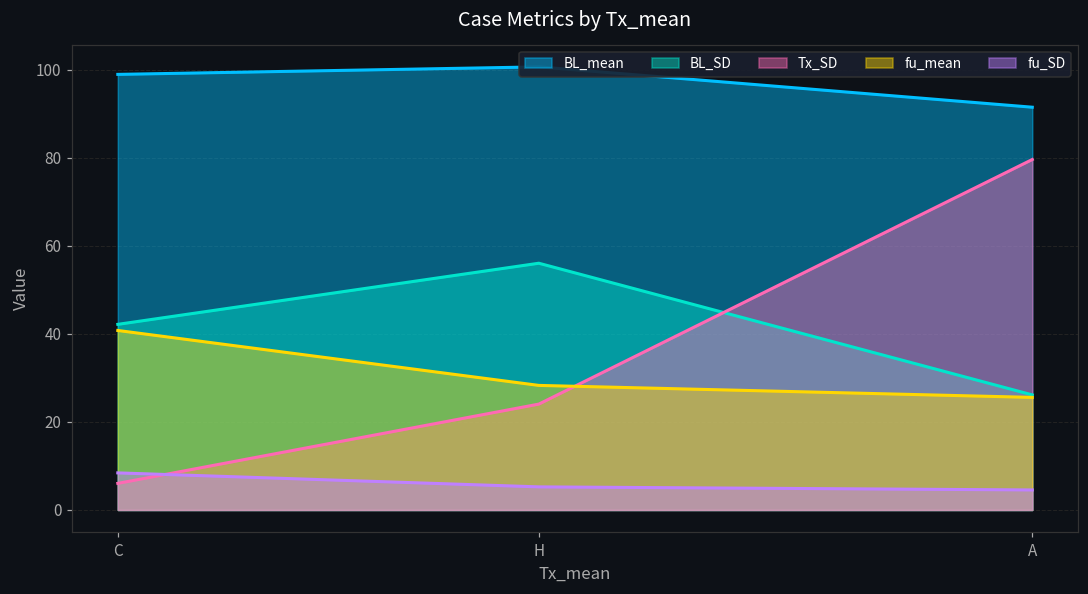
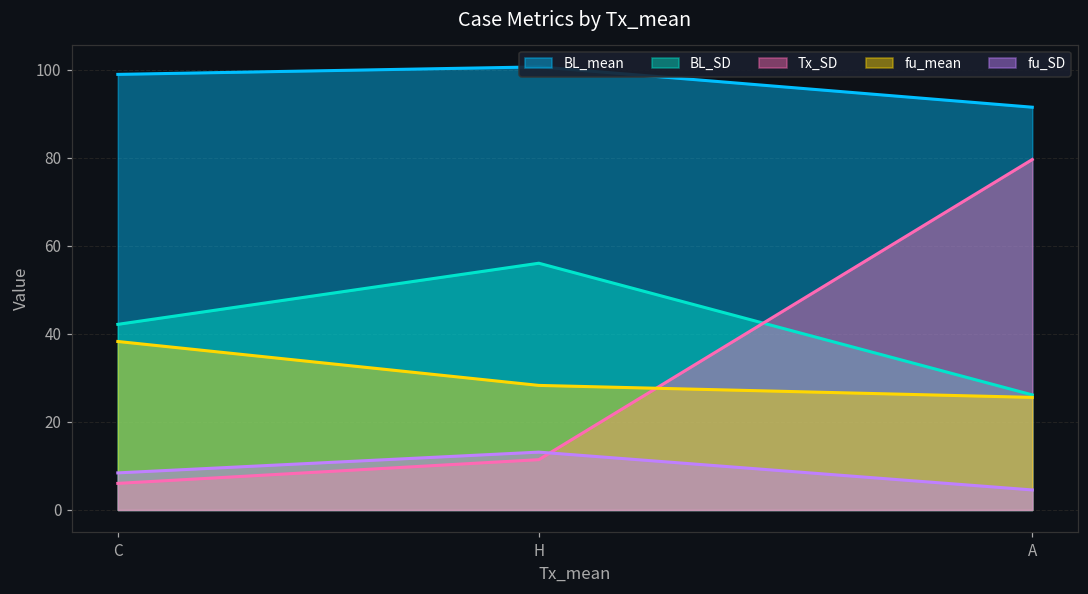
  {
    "Tx_SD": {
      "C": 6,
-     "H": 24,
+     "H": 11,
      "A": 80
    },
    "fu_mean": {
-     "C": 41,
+     "C": 38,
      "H": 28
    },
    "fu_SD": {
      "C": 8,
-     "H": 5,
+     "H": 13,
      "A": 5
    }
  }
